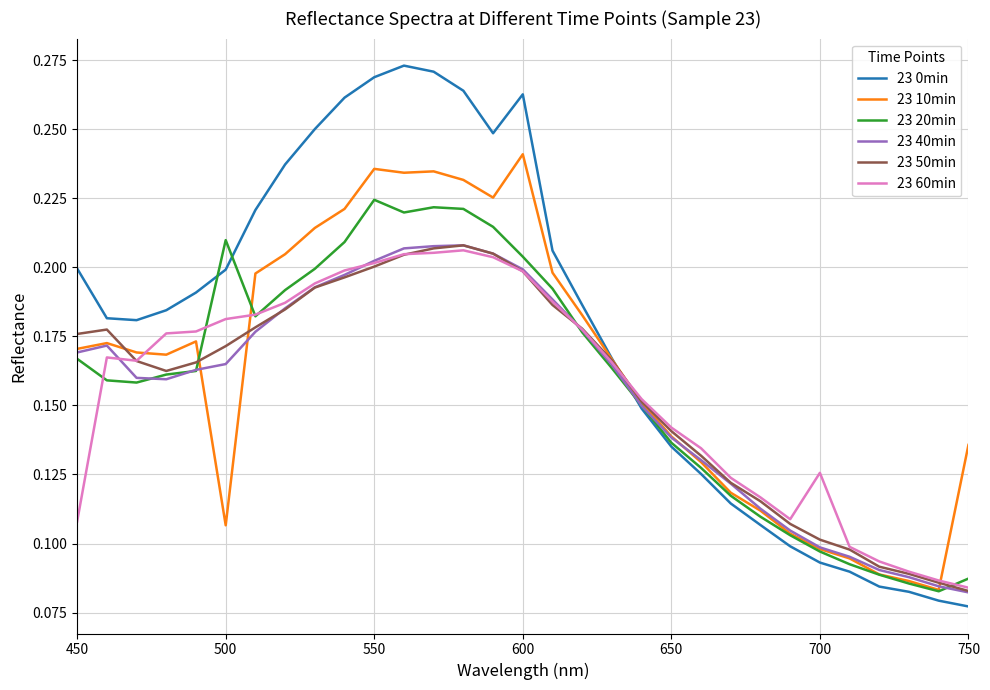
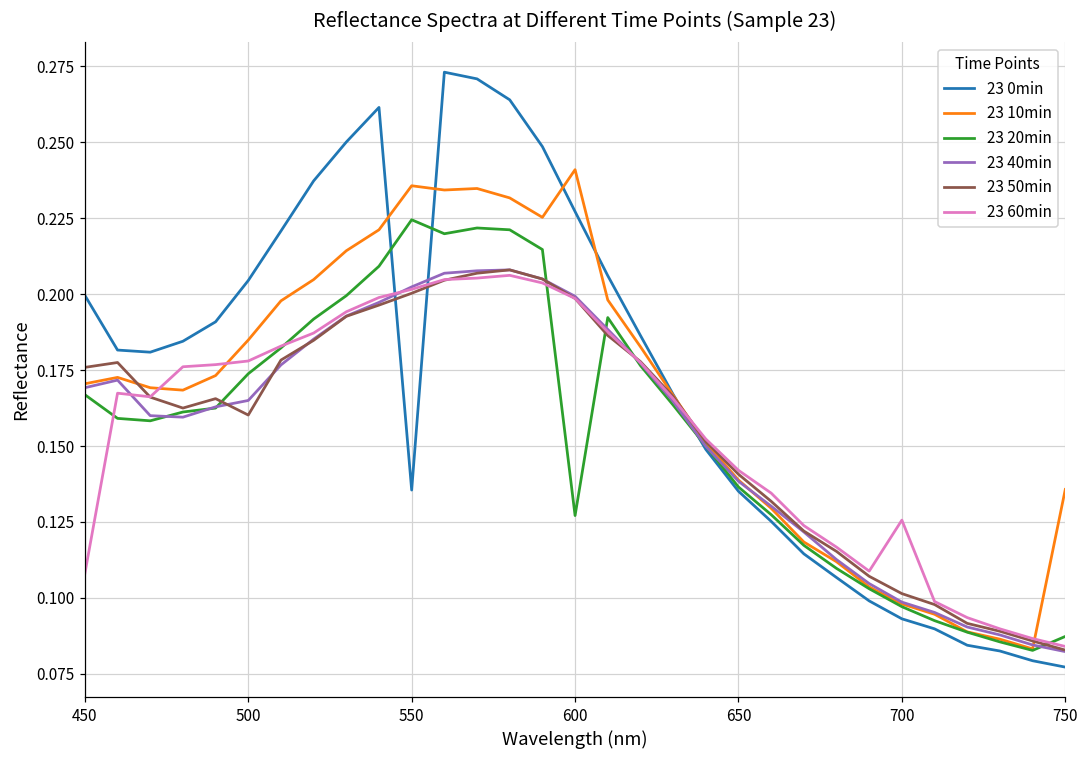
  {
    "23 0min": {
      "450": 0.200,
-     "500": 0.199,
-     "550": 0.269,
-     "600": 0.263,
+     "500": 0.205,
+     "550": 0.136,
+     "600": 0.227,
      "650": 0.135,
      "700": 0.093,
      "750": 0.077
    },
    "23 10min": {
      "450": 0.171,
-     "500": 0.107,
+     "500": 0.185,
      "550": 0.236,
      "600": 0.241,
      "750": 0.136
    },
    "23 20min": {
      "450": 0.167,
-     "500": 0.210,
+     "500": 0.174,
      "550": 0.225,
-     "600": 0.204,
+     "600": 0.127,
      "650": 0.137,
      "750": 0.087
    },
    "23 40min": {
      "450": 0.169,
      "500": 0.165
    },
    "23 50min": {
      "450": 0.176,
-     "500": 0.172,
+     "500": 0.160,
      "550": 0.200,
      "650": 0.141,
      "700": 0.101
    },
    "23 60min": {
      "450": 0.108,
-     "500": 0.181,
+     "500": 0.178,
      "650": 0.142,
      "700": 0.126,
      "750": 0.084
    }
  }
